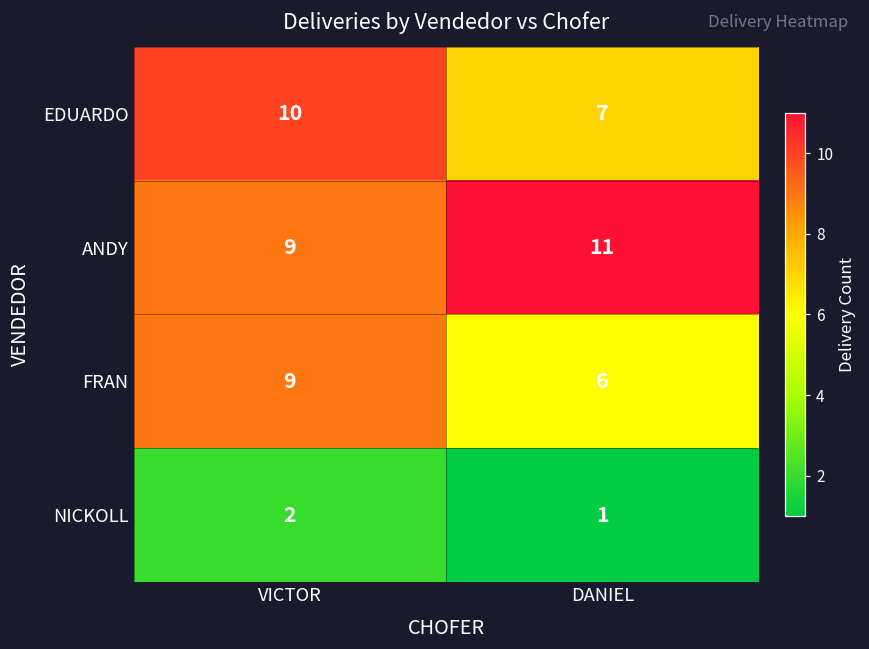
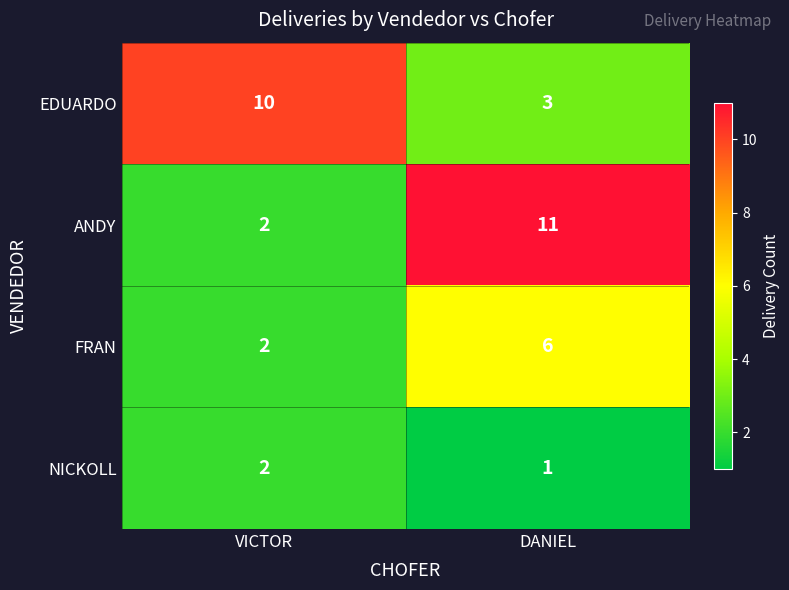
  {
    "EDUARDO": {
      "VICTOR": 10,
-     "DANIEL": 7
+     "DANIEL": 3
    },
    "ANDY": {
-     "VICTOR": 9,
+     "VICTOR": 2,
      "DANIEL": 11
    },
    "FRAN": {
-     "VICTOR": 9,
+     "VICTOR": 2,
      "DANIEL": 6
    },
    "NICKOLL": {
      "VICTOR": 2,
      "DANIEL": 1
    }
  }
